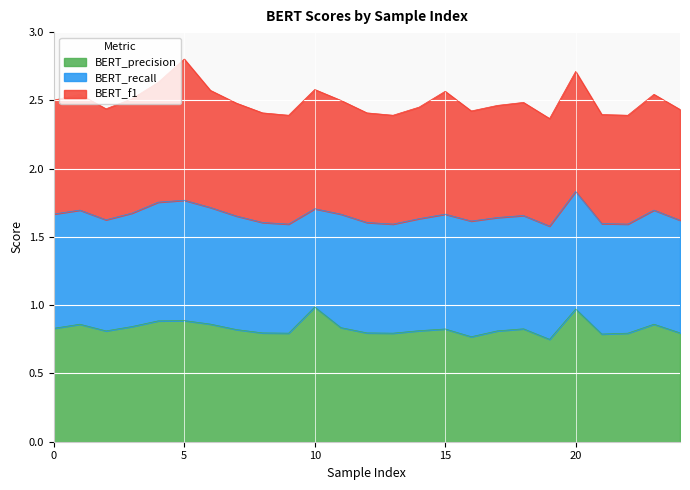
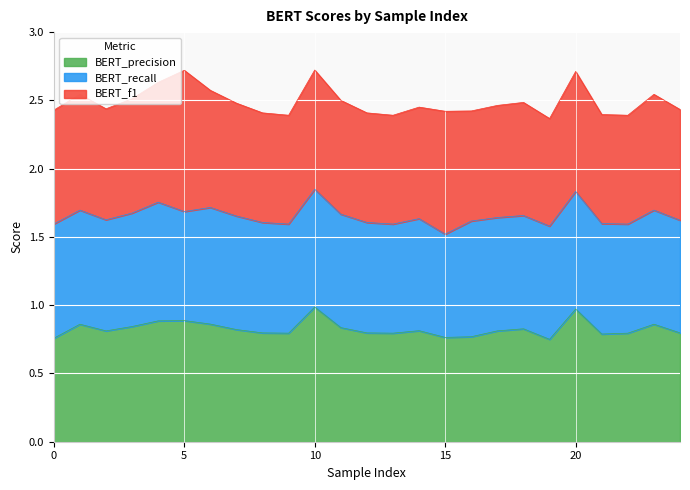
  {
    "BERT_precision": {
-     "0": 0.83,
+     "0": 0.76,
      "5": 0.89,
      "10": 0.99,
-     "15": 0.83,
+     "15": 0.76,
      "20": 0.97
    },
    "BERT_recall": {
      "0": 0.84,
-     "5": 0.88,
-     "10": 0.72,
-     "15": 0.84,
+     "5": 0.80,
+     "10": 0.86,
+     "15": 0.76,
      "20": 0.86
    },
    "BERT_f1": {
      "0": 0.83,
      "5": 1.03,
      "10": 0.87,
      "15": 0.90,
      "20": 0.88
    }
  }
